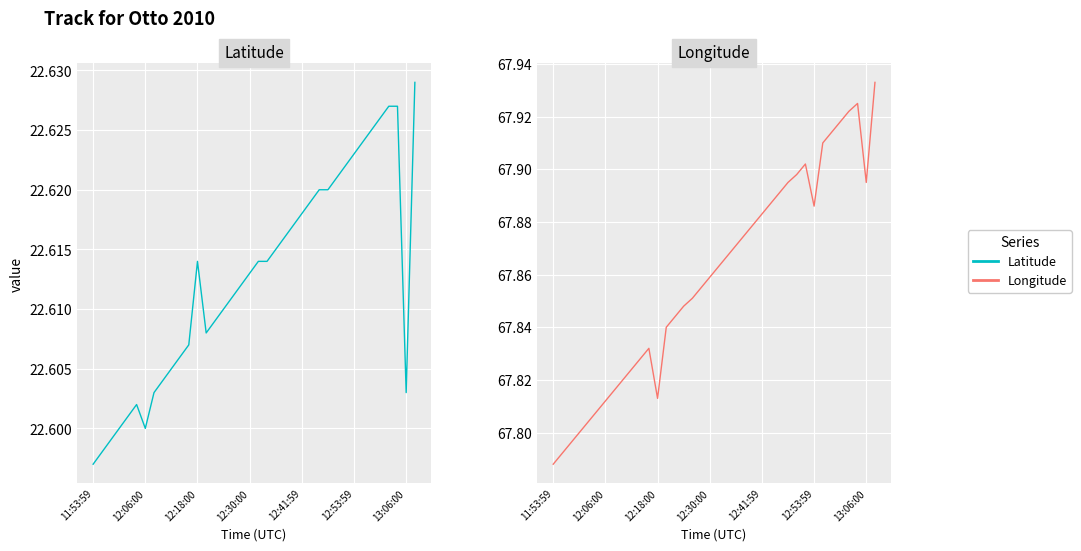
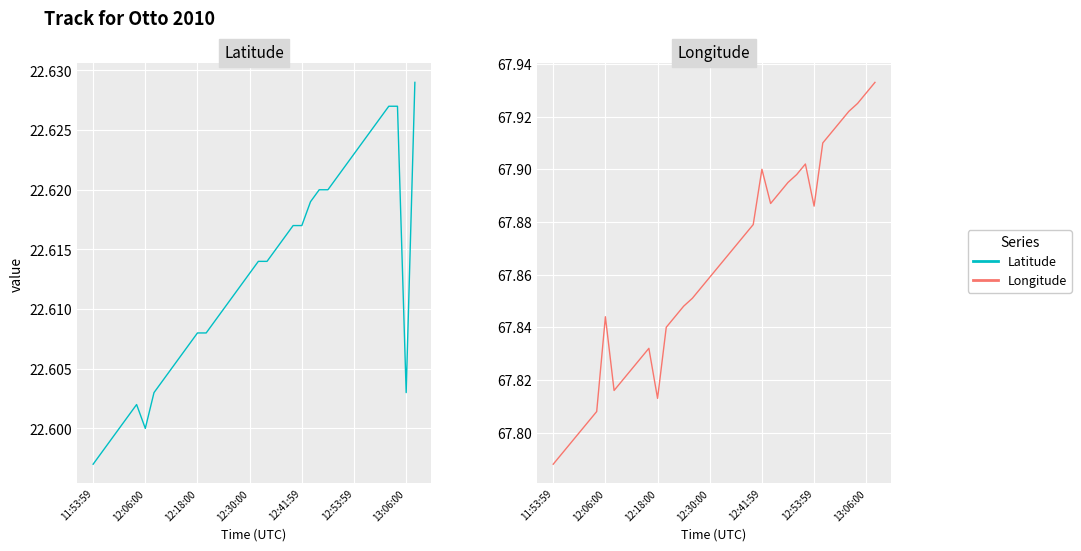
  {
    "Latitude": {
      "11:53:59": 22.597,
      "12:06:00": 22.600,
-     "12:18:00": 22.614,
+     "12:18:00": 22.608,
      "12:30:00": 22.613,
-     "12:41:59": 22.618,
+     "12:41:59": 22.617,
      "12:53:59": 22.623,
      "13:06:00": 22.603
    },
    "Longitude": {
      "11:53:59": 67.788,
-     "12:06:00": 67.812,
+     "12:06:00": 67.844,
      "12:18:00": 67.813,
      "12:30:00": 67.859,
-     "12:41:59": 67.883,
+     "12:41:59": 67.900,
      "12:53:59": 67.886,
-     "13:06:00": 67.895
+     "13:06:00": 67.929
    }
  }
